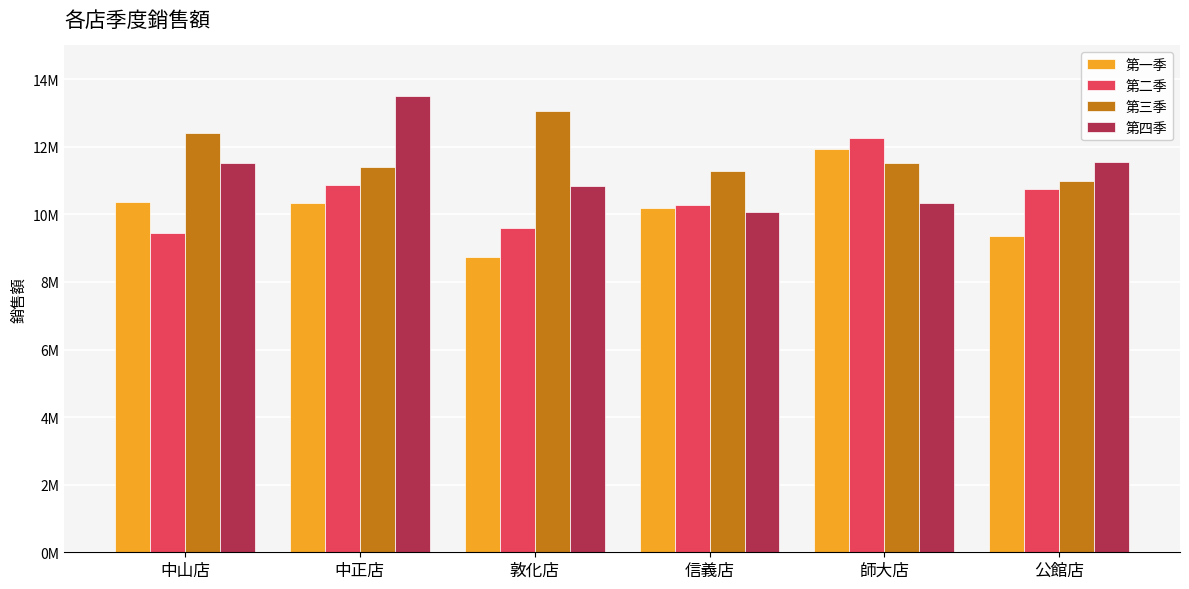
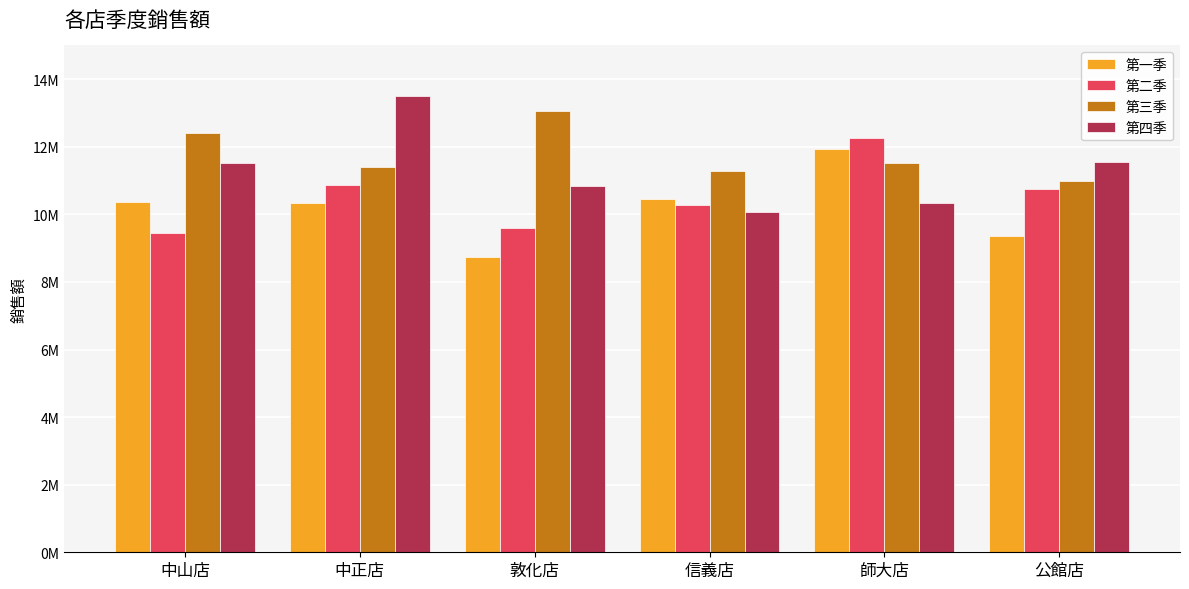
  {
    "第一季": {
      "中山店": 10400000,
      "中正店": 10300000,
      "敦化店": 8700000,
-     "信義店": 10200000,
+     "信義店": 10500000,
      "師大店": 11900000,
      "公館店": 9400000
    },
    "第三季": {
      "中山店": 12400000,
      "中正店": 11400000,
      "敦化店": 13100000,
      "信義店": 11300000,
      "師大店": 11500000,
      "公館店": 11000000
    }
  }
